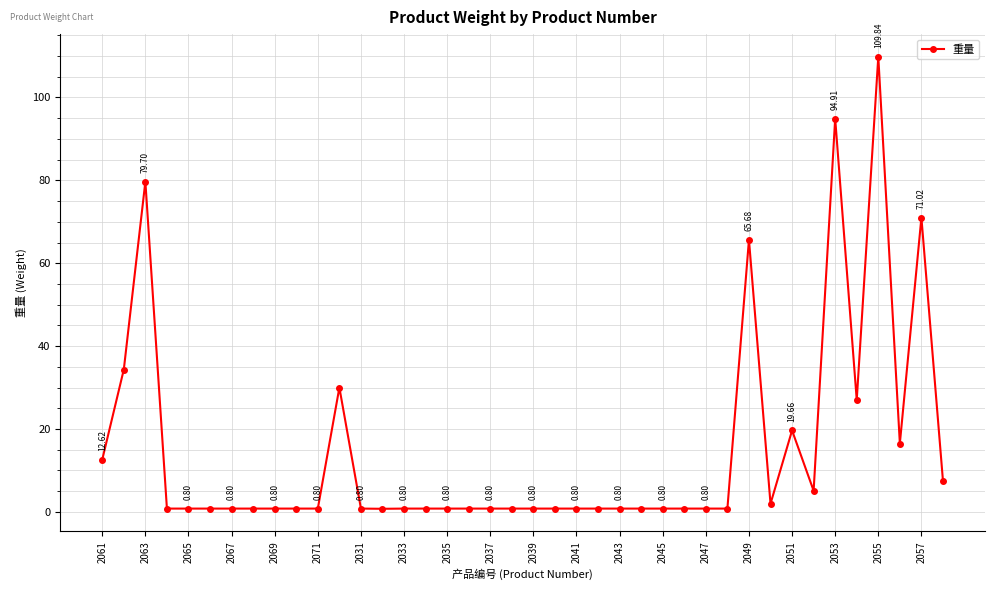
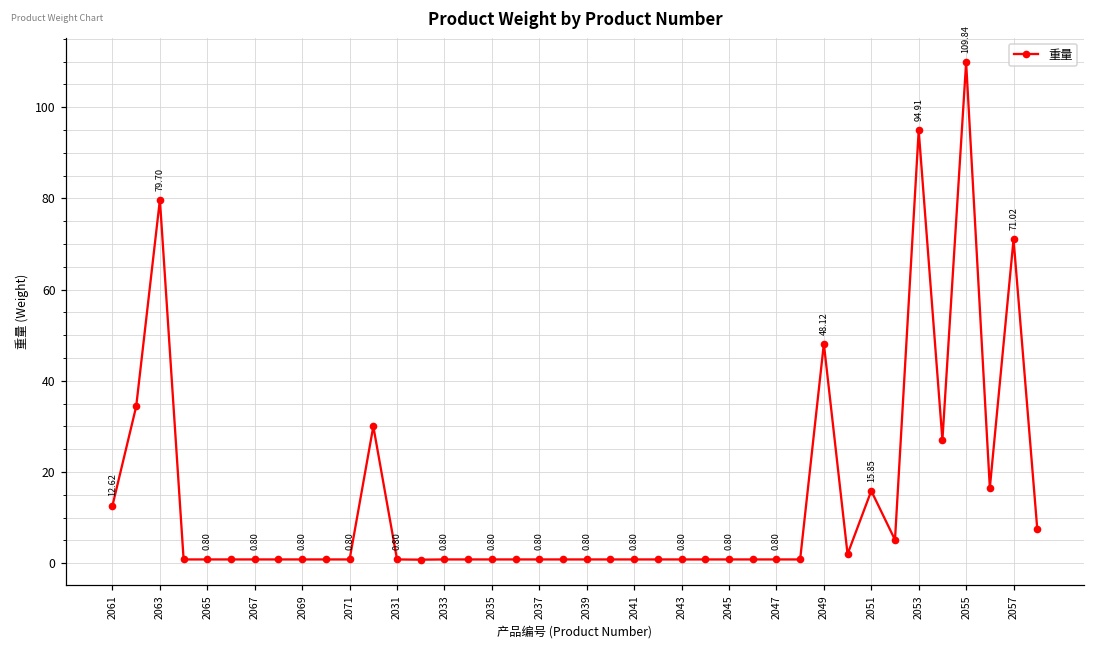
  {
    "2061": 12.62,
    "2063": 79.70,
    "2065": 0.80,
    "2067": 0.80,
    "2069": 0.80,
    "2071": 0.80,
    "2031": 0.80,
    "2033": 0.80,
    "2035": 0.80,
    "2037": 0.80,
    "2039": 0.80,
    "2041": 0.80,
    "2043": 0.80,
    "2045": 0.80,
    "2047": 0.80,
-   "2049": 65.68,
-   "2051": 19.66,
+   "2049": 48.12,
+   "2051": 15.85,
    "2053": 94.91,
    "2055": 109.84,
    "2057": 71.02
  }
